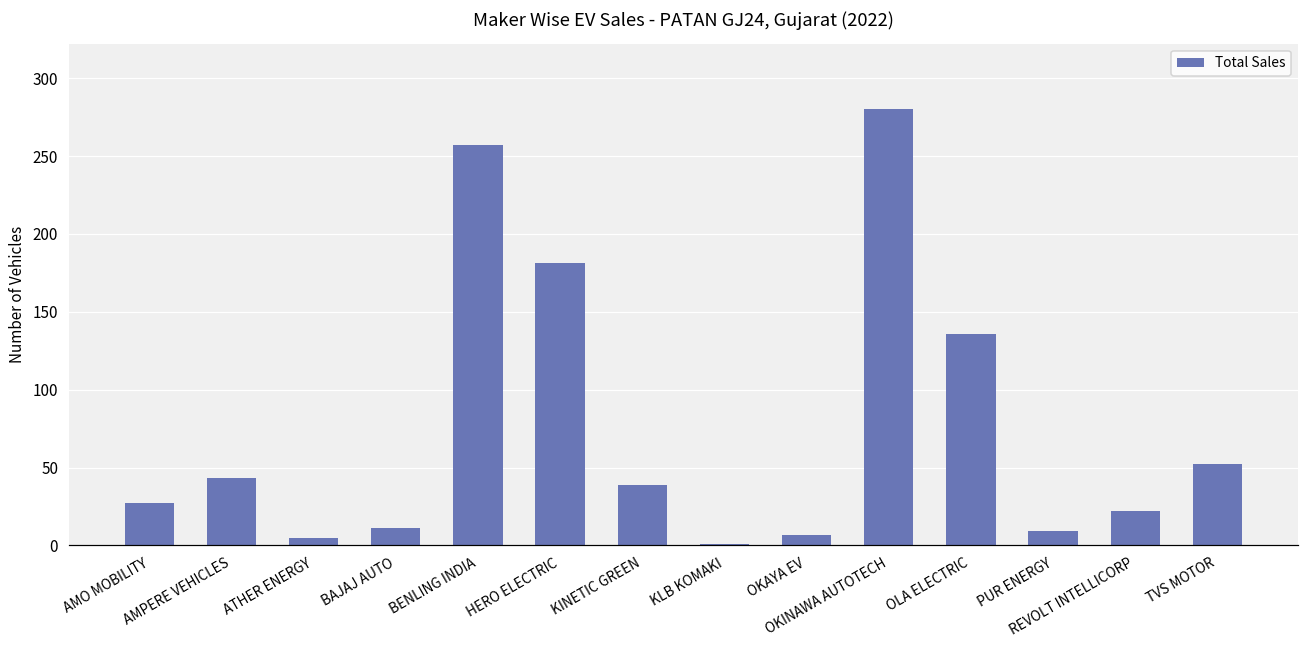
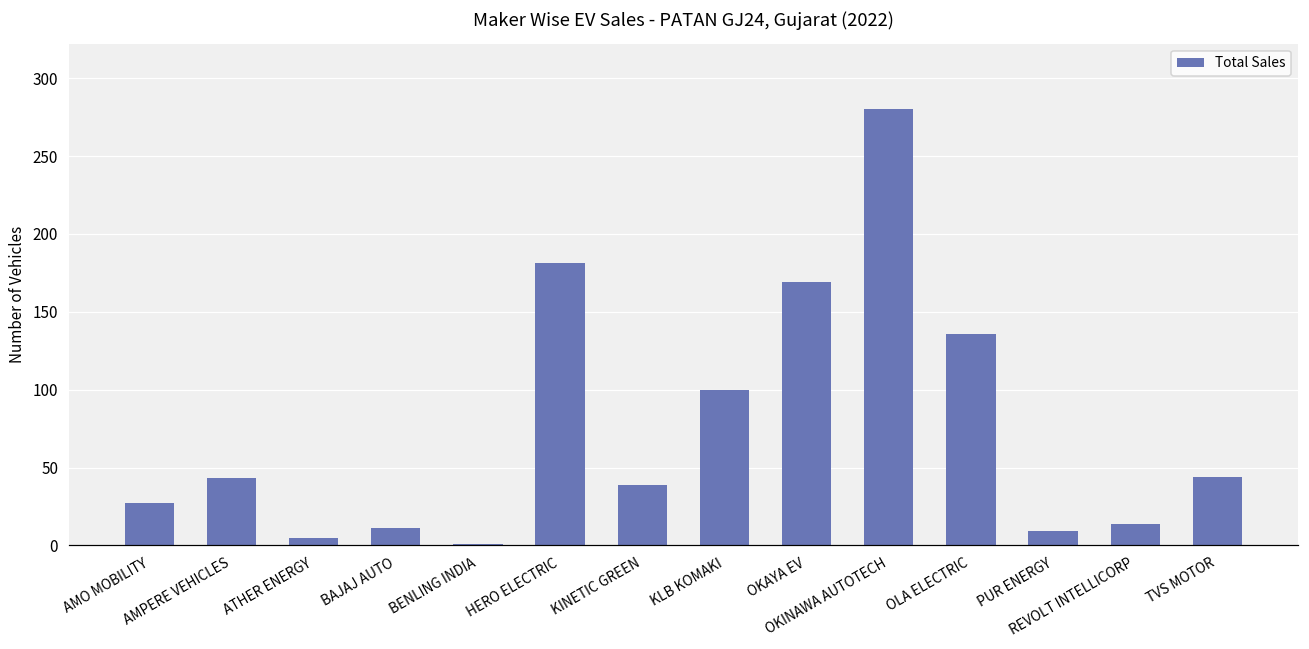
  {
    "AMO MOBILITY": 27,
    "AMPERE VEHICLES": 43,
    "ATHER ENERGY": 5,
    "BAJAJ AUTO": 11,
-   "BENLING INDIA": 257,
+   "BENLING INDIA": 1,
    "HERO ELECTRIC": 181,
    "KINETIC GREEN": 39,
-   "KLB KOMAKI": 1,
-   "OKAYA EV": 7,
+   "KLB KOMAKI": 100,
+   "OKAYA EV": 169,
    "OKINAWA AUTOTECH": 280,
    "OLA ELECTRIC": 136,
    "PUR ENERGY": 9,
-   "REVOLT INTELLICORP": 22,
-   "TVS MOTOR": 52
+   "REVOLT INTELLICORP": 14,
+   "TVS MOTOR": 44
  }
